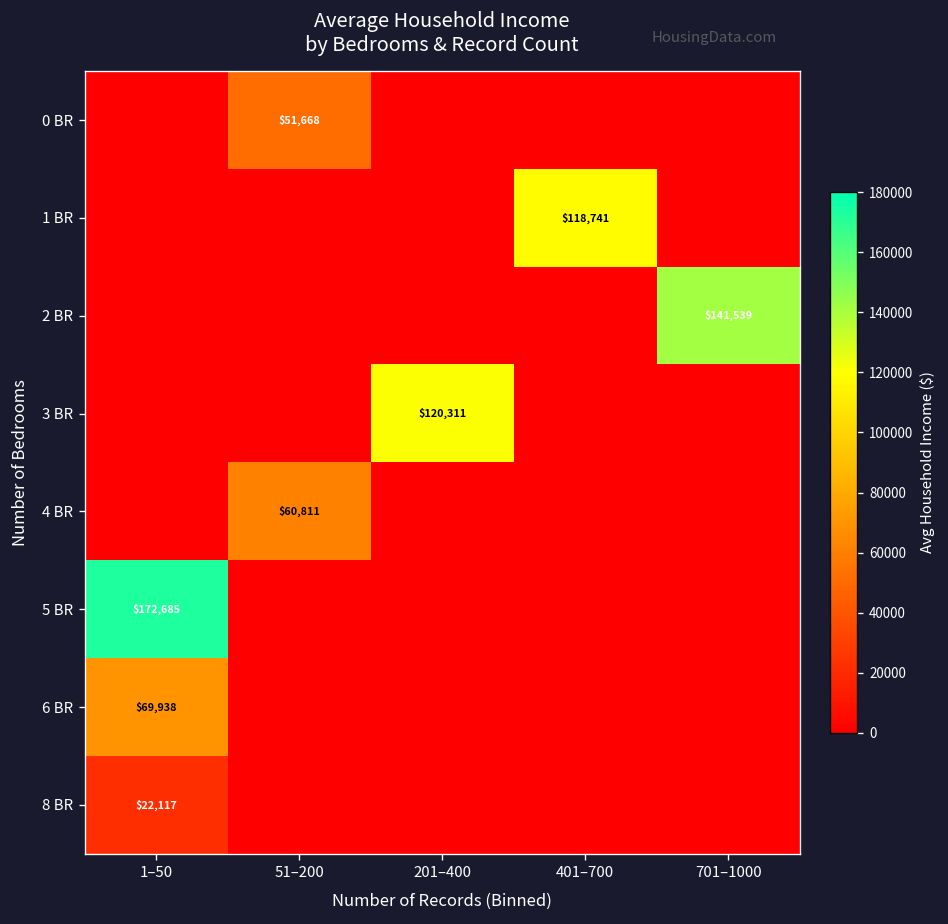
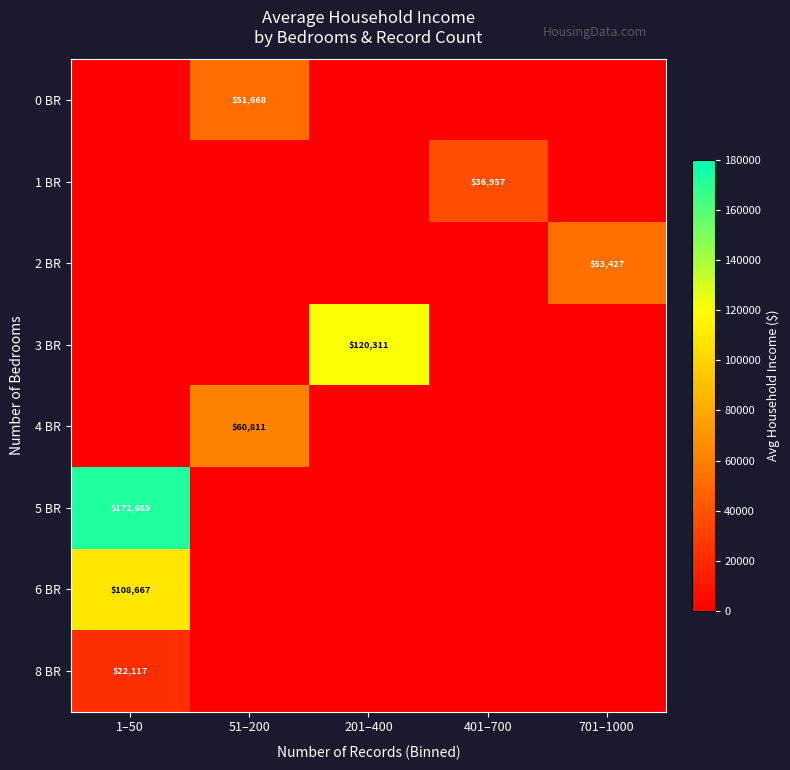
  {
    "0 BR": {
      "51–200": "$51,668"
    },
    "1 BR": {
-     "401–700": "$118,741"
+     "401–700": "$36,957"
    },
    "2 BR": {
-     "701–1000": "$141,539"
+     "701–1000": "$53,427"
    },
    "3 BR": {
      "201–400": "$120,311"
    },
    "4 BR": {
      "51–200": "$60,811"
    },
    "5 BR": {
      "1–50": "$172,685"
    },
    "6 BR": {
-     "1–50": "$69,938"
+     "1–50": "$108,667"
    },
    "8 BR": {
      "1–50": "$22,117"
    }
  }
